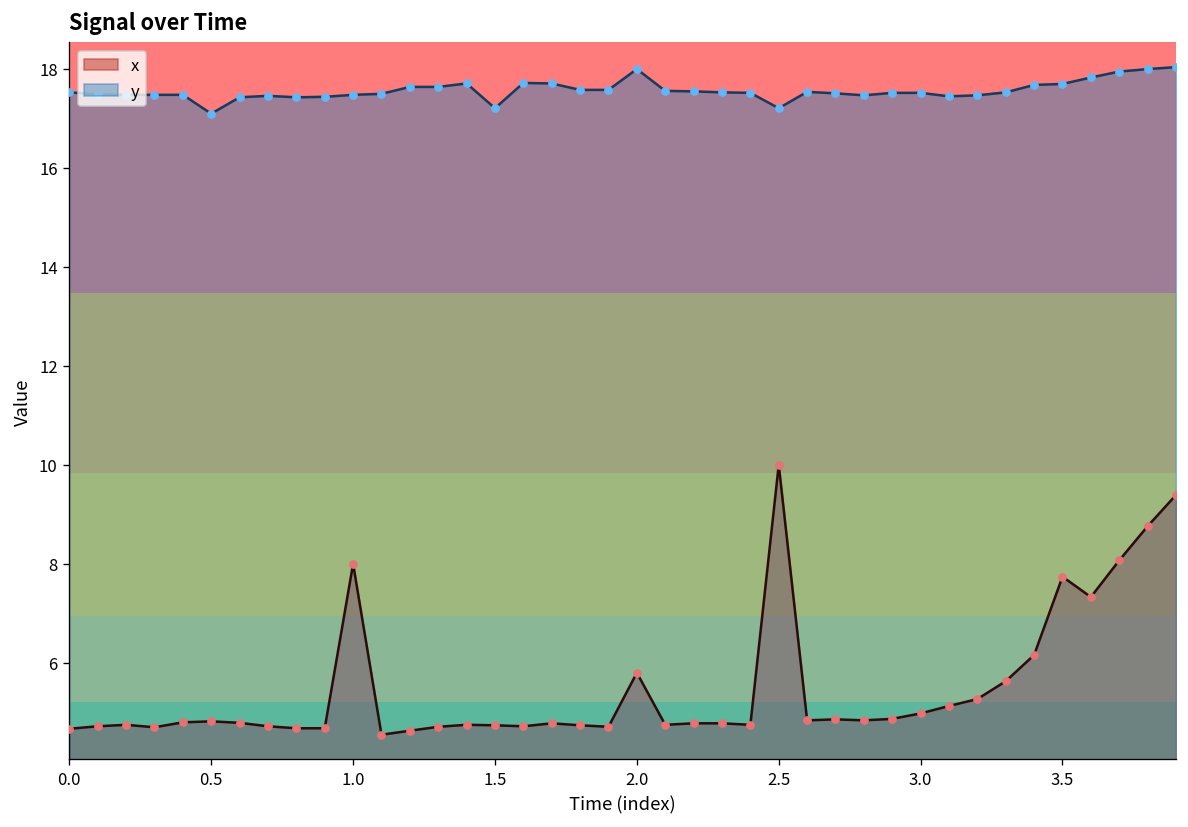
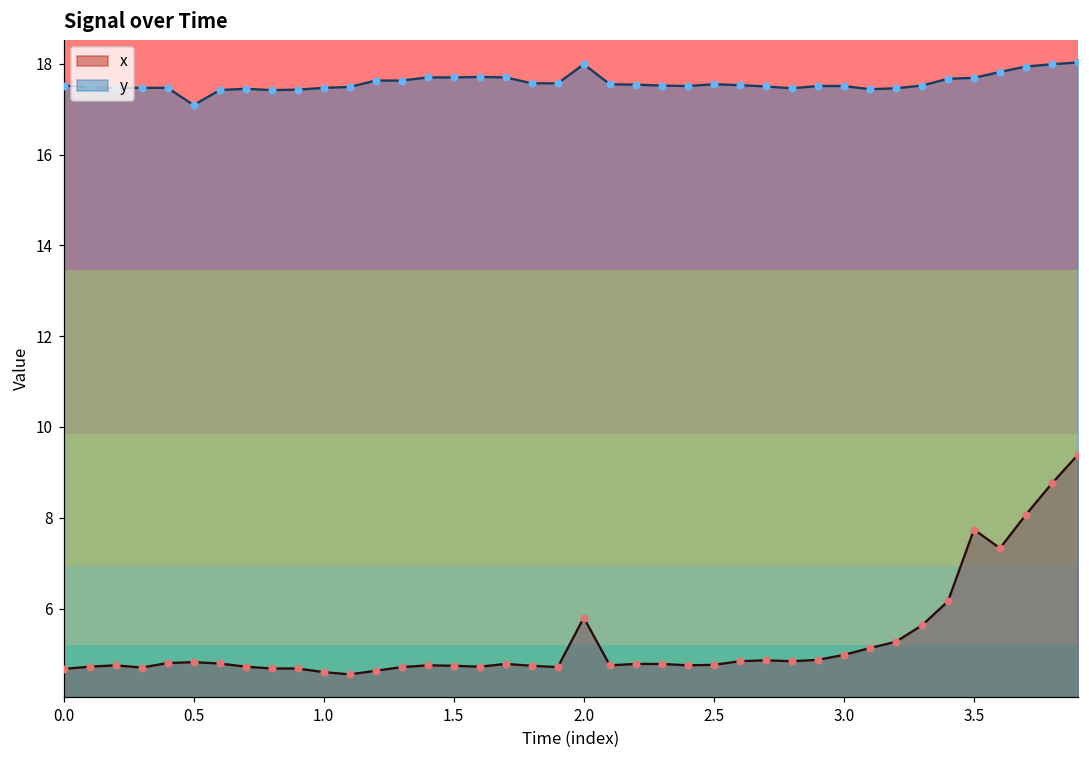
  {
    "x": {
      "0.0": 4.7,
      "0.5": 4.8,
-     "1.0": 8.0,
+     "1.0": 4.6,
      "1.5": 4.7,
      "2.0": 5.8,
-     "2.5": 10.0,
+     "2.5": 4.8,
      "3.0": 5.0,
      "3.5": 7.7
    },
    "y": {
      "0.0": 17.5,
      "0.5": 17.1,
      "1.0": 17.5,
-     "1.5": 17.2,
+     "1.5": 17.7,
      "2.0": 18.0,
-     "2.5": 17.2,
+     "2.5": 17.6,
      "3.0": 17.5,
      "3.5": 17.7
    }
  }
